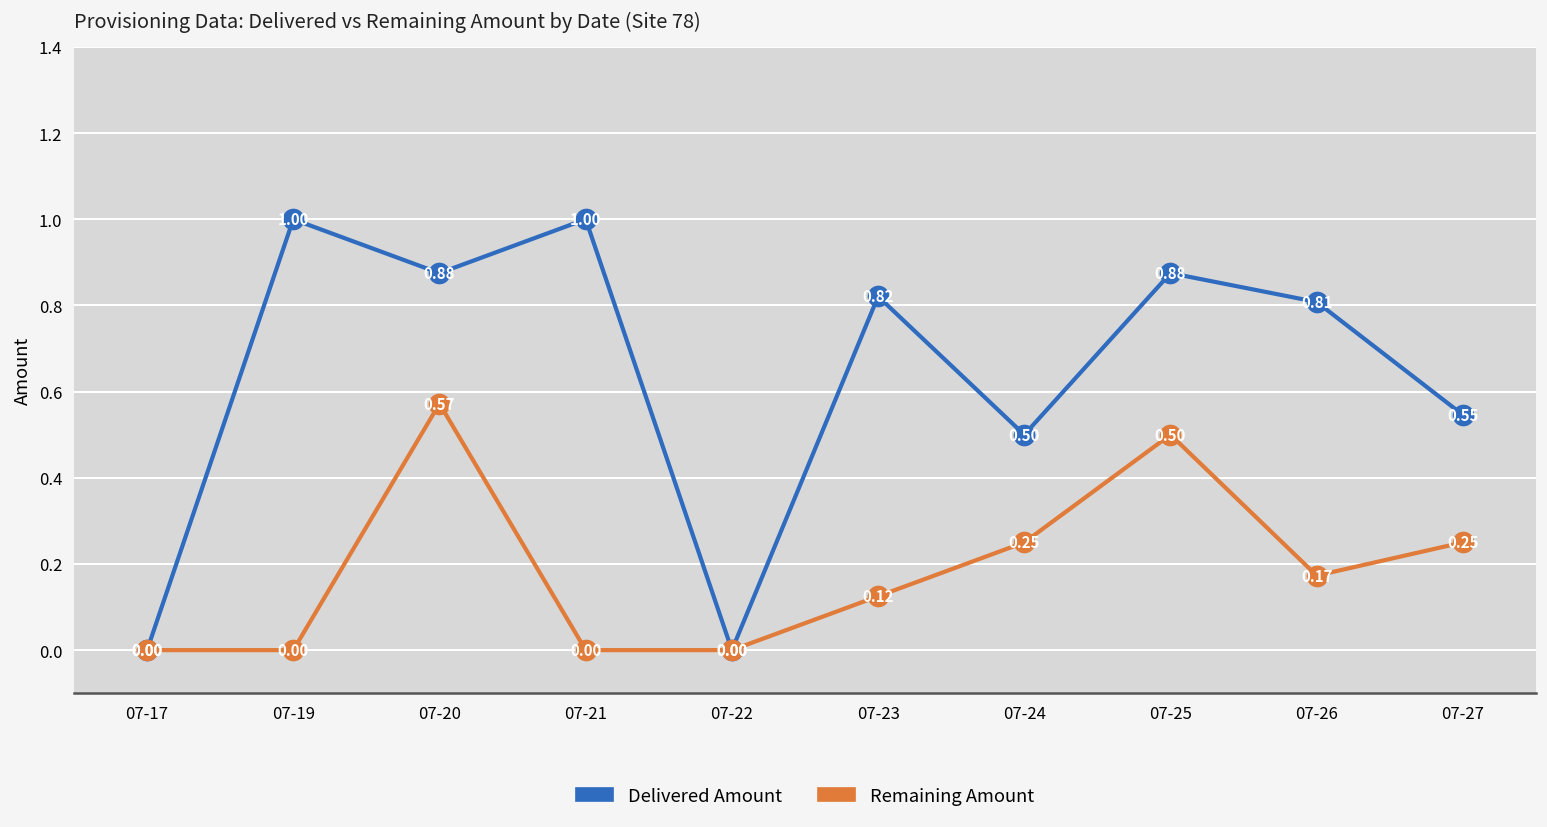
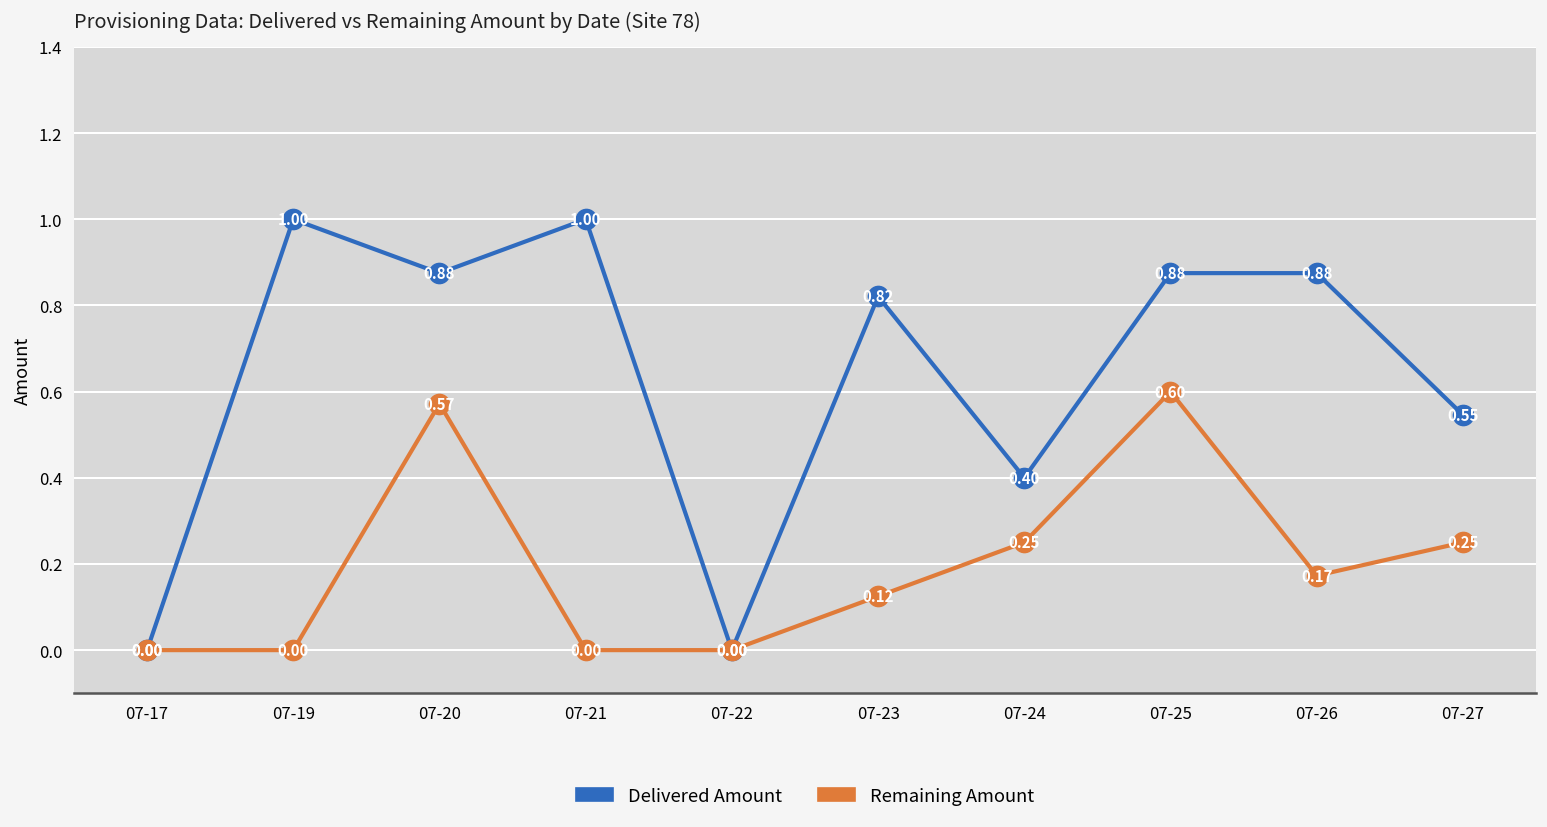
  {
    "Delivered Amount": {
      "07-19": 1.00,
      "07-20": 0.88,
      "07-21": 1.00,
      "07-23": 0.82,
-     "07-24": 0.50,
+     "07-24": 0.40,
      "07-25": 0.88,
-     "07-26": 0.81,
+     "07-26": 0.88,
      "07-27": 0.55
    },
    "Remaining Amount": {
      "07-19": 0.00,
      "07-20": 0.57,
      "07-21": 0.00,
      "07-23": 0.12,
      "07-24": 0.25,
-     "07-25": 0.50,
+     "07-25": 0.60,
      "07-26": 0.17,
      "07-27": 0.25
    }
  }
